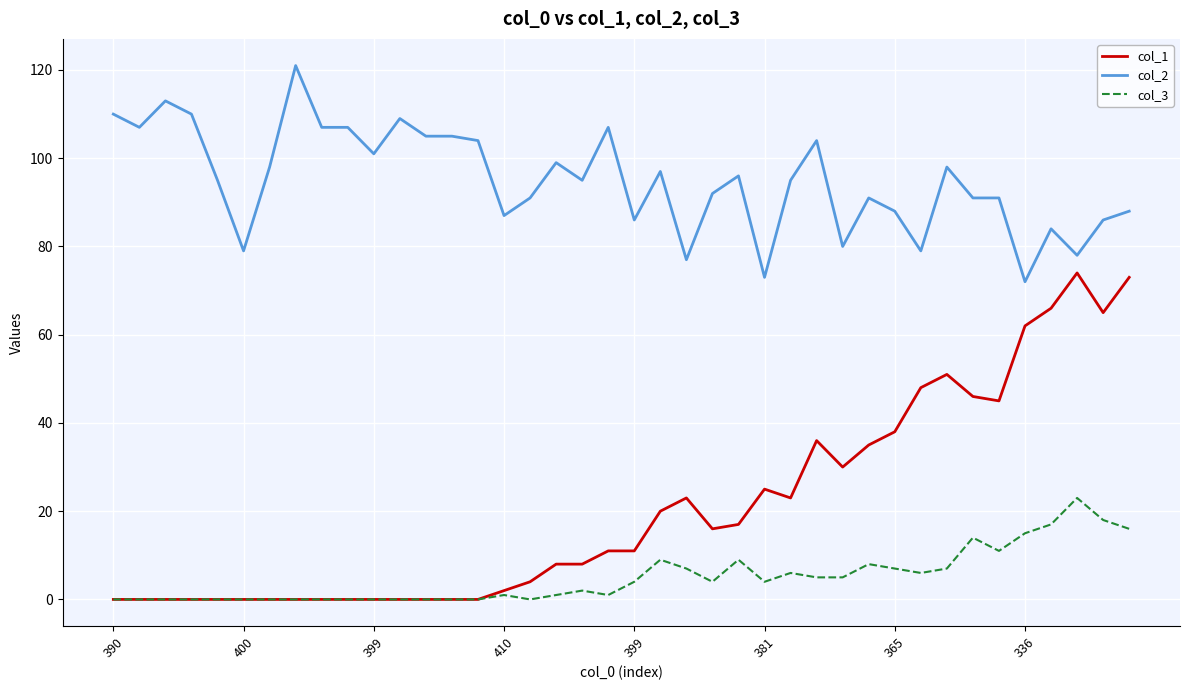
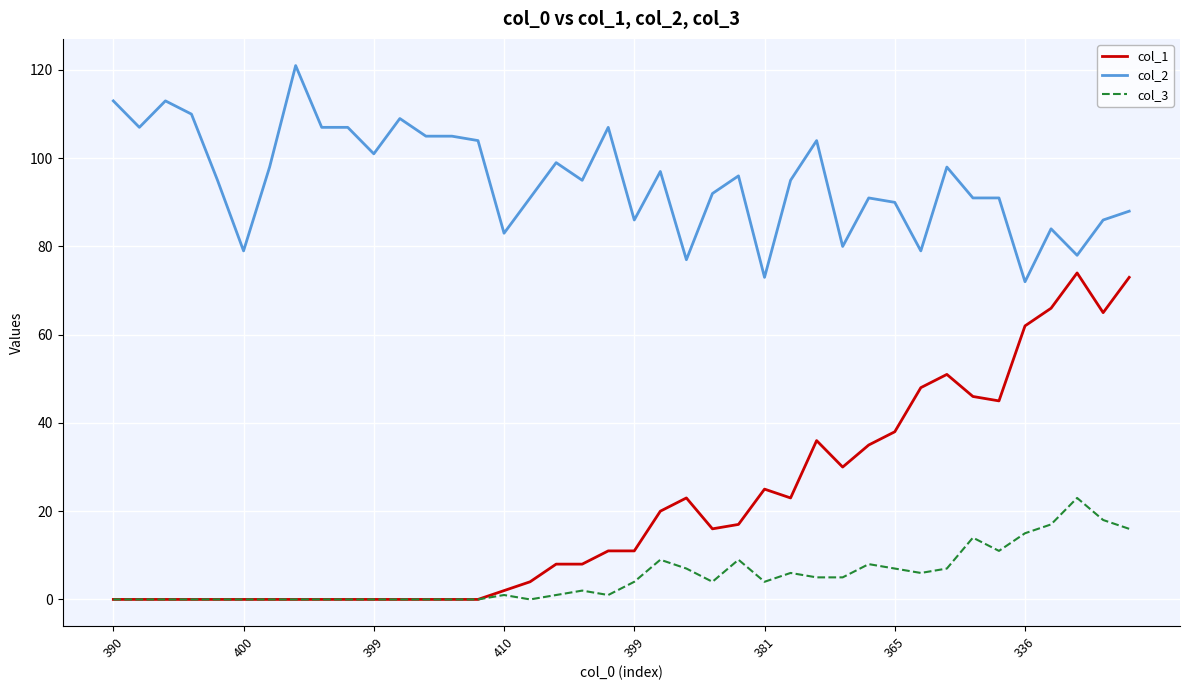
  {
    "col_1": {
      "410": 2,
      "381": 25,
      "365": 38,
      "336": 62
    },
    "col_2": {
-     "390": 110,
+     "390": 113,
      "400": 79,
-     "410": 87,
+     "410": 83,
      "381": 73,
-     "365": 88,
+     "365": 90,
      "336": 72
    },
    "col_3": {
      "410": 1,
      "381": 4,
      "365": 7,
      "336": 15
    }
  }
